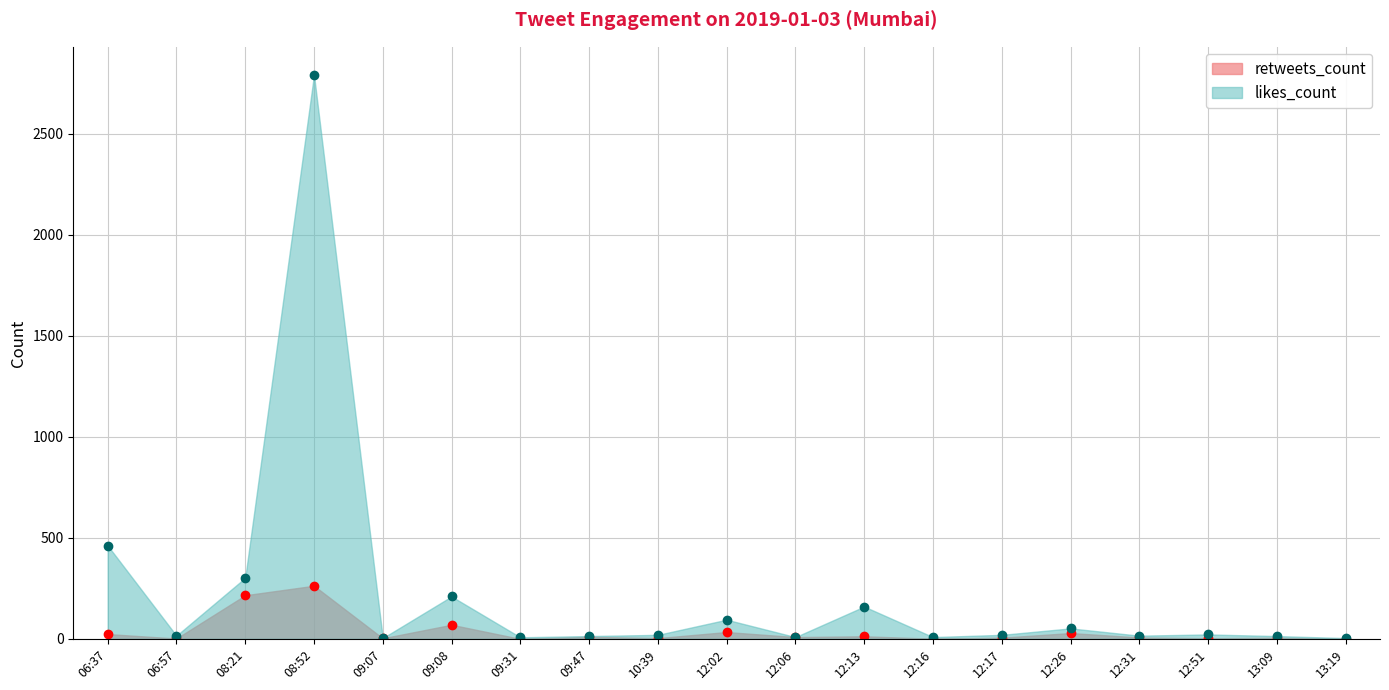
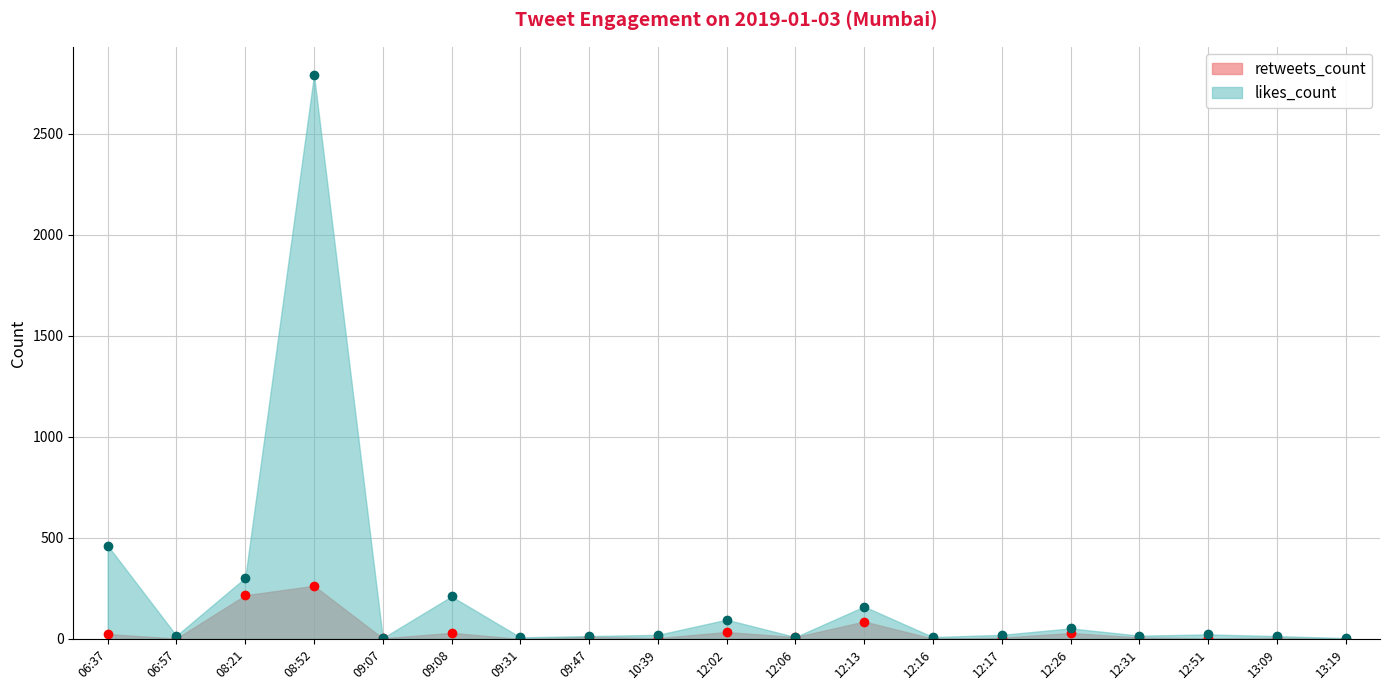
  {
    "retweets_count": {
      "06:37": 20,
      "06:57": 0,
      "08:21": 220,
      "08:52": 260,
-     "09:08": 70,
+     "09:08": 30,
      "10:39": 0,
      "12:02": 30,
-     "12:13": 10,
+     "12:13": 90,
      "12:17": 10,
      "12:26": 30,
      "12:51": 0
    },
    "likes_count": {
      "06:37": 460,
      "06:57": 20,
      "08:21": 300,
      "08:52": 2790,
      "09:08": 210,
      "10:39": 20,
      "12:02": 100,
      "12:13": 160,
      "12:17": 20,
      "12:26": 50,
      "12:51": 20
    }
  }
